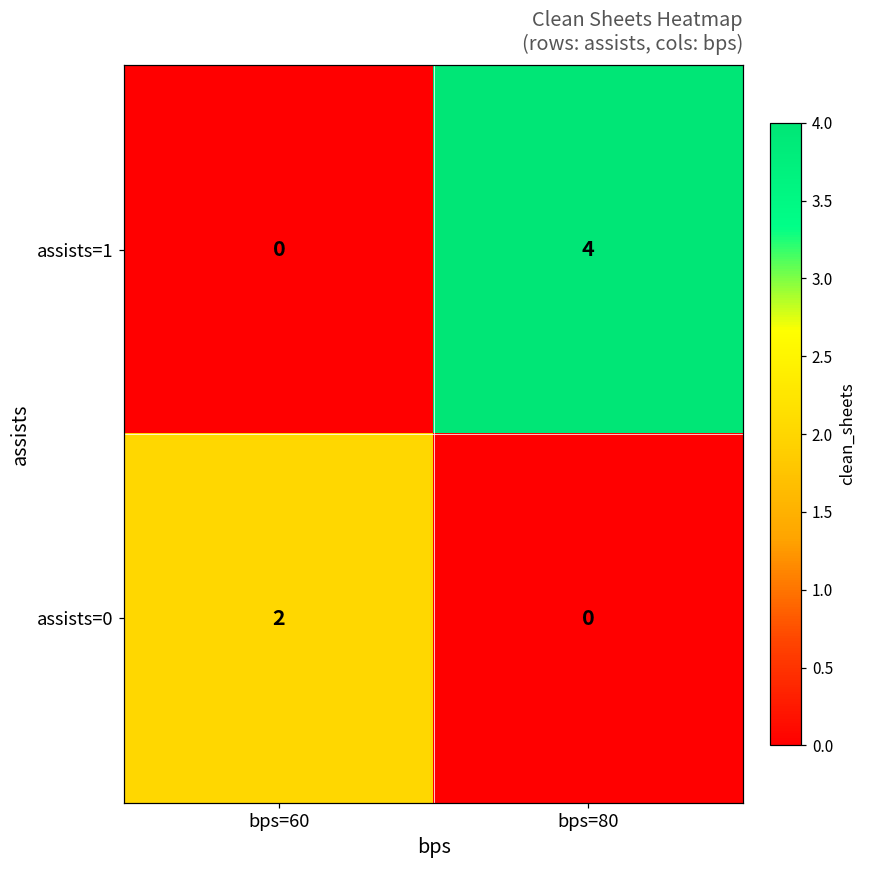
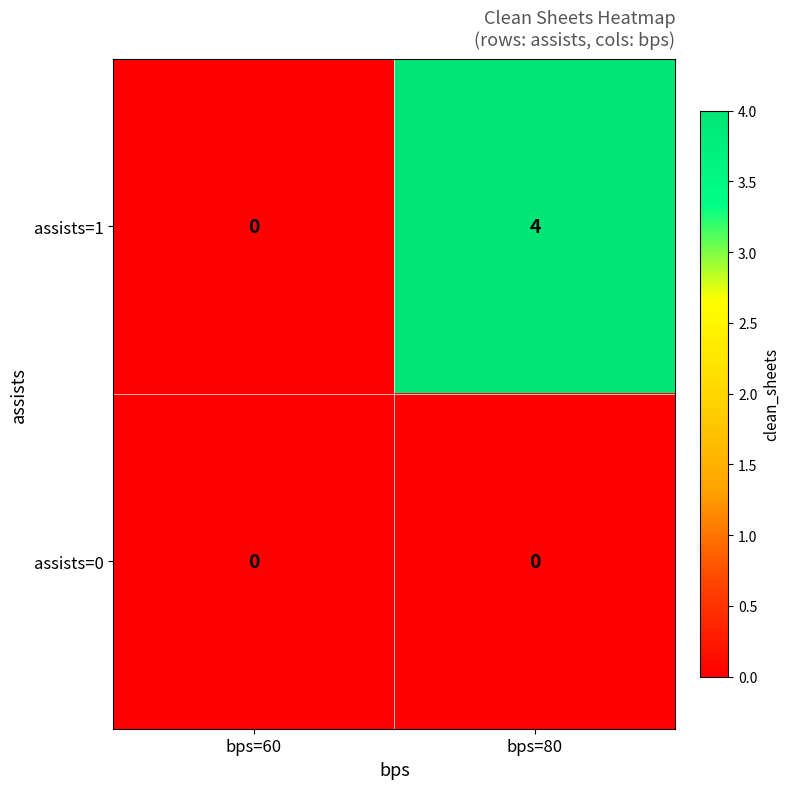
  {
    "assists=1": {
      "bps=60": 0,
      "bps=80": 4
    },
    "assists=0": {
-     "bps=60": 2,
+     "bps=60": 0,
      "bps=80": 0
    }
  }
